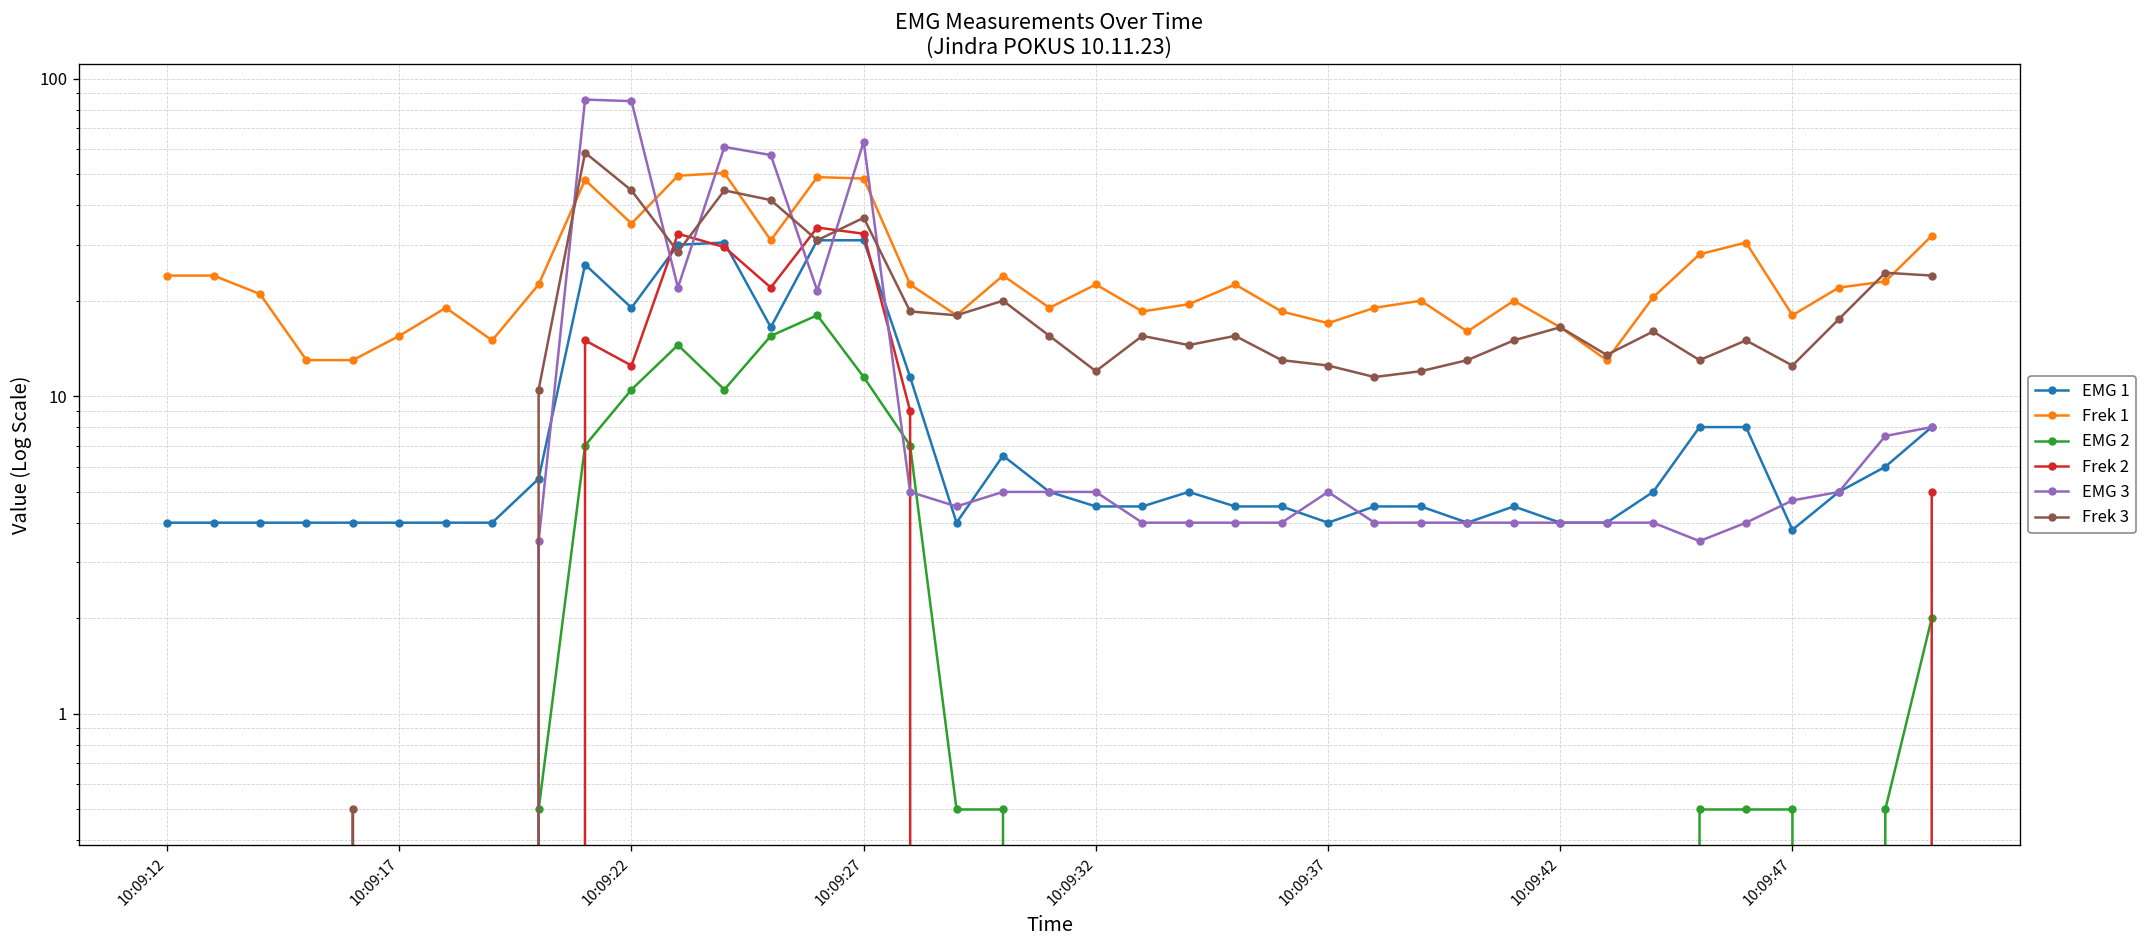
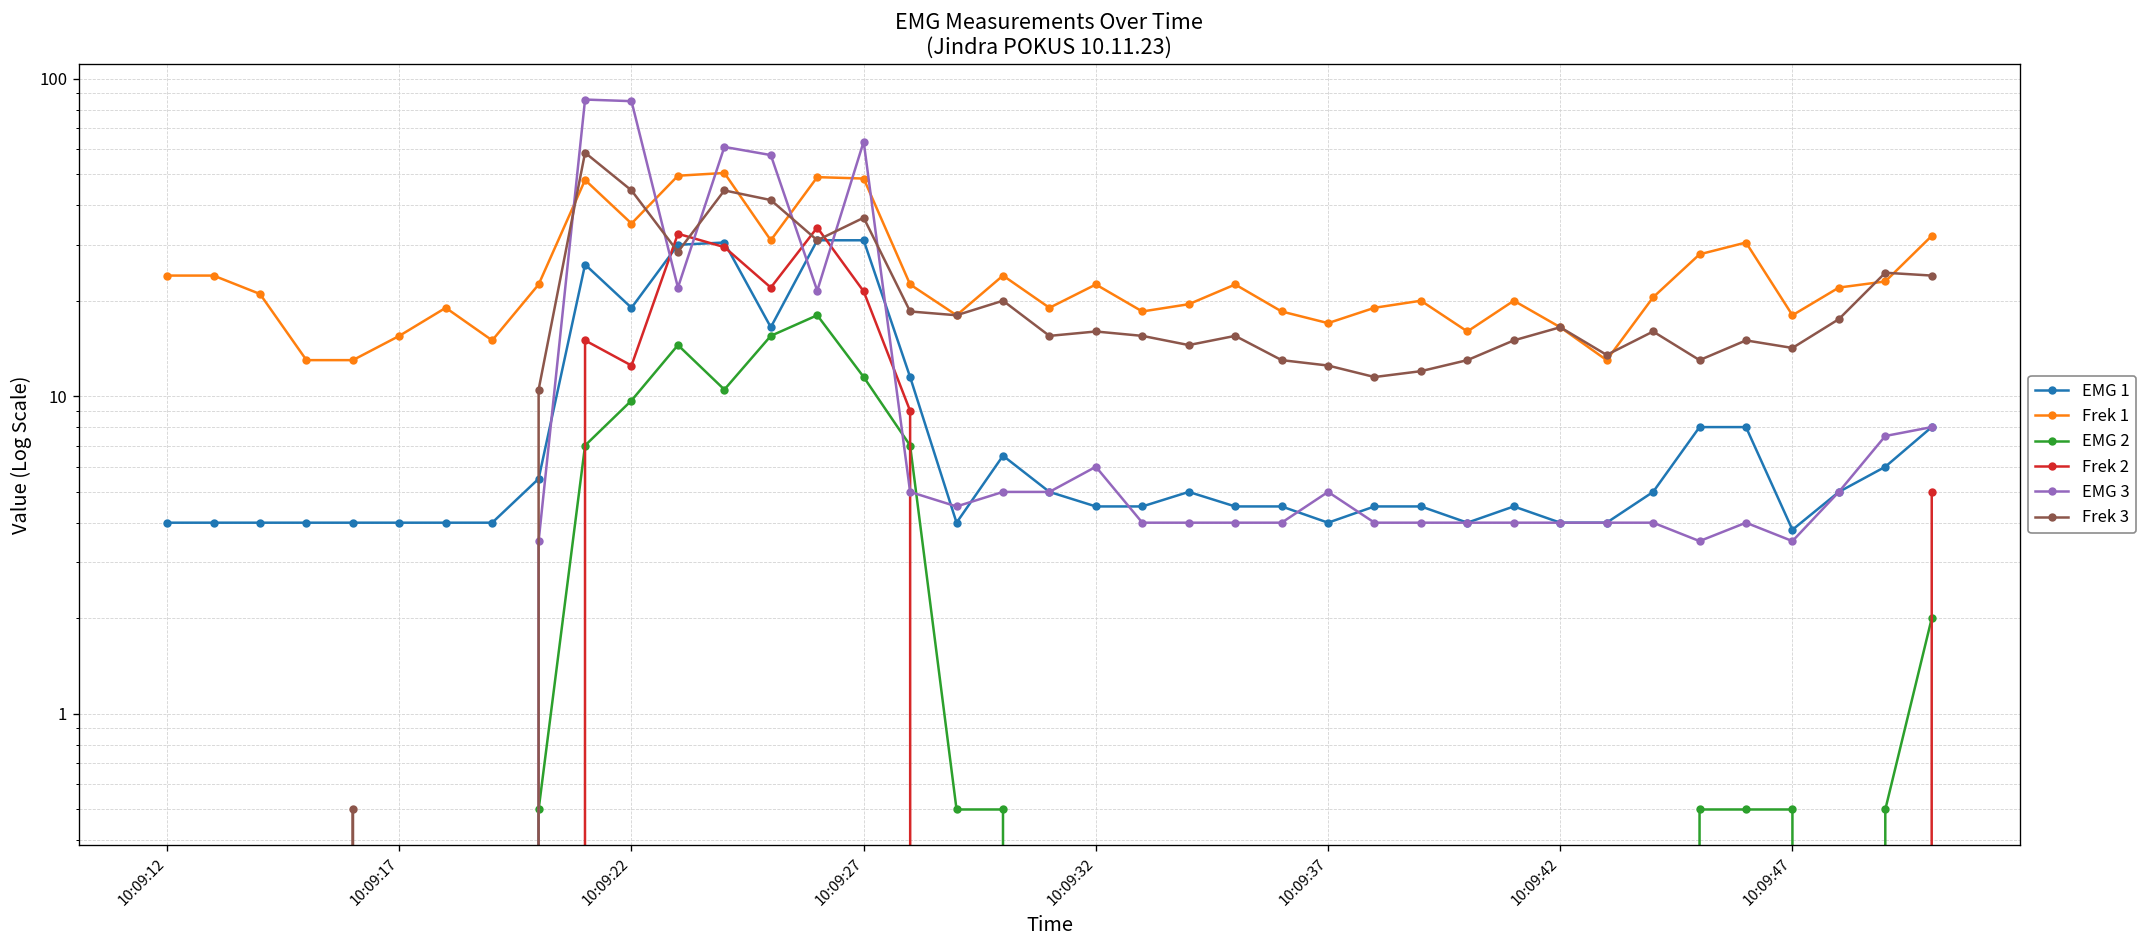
  {
    "EMG 1": {
      "10:09:12": 4.0,
      "10:09:17": 4.0,
      "10:09:22": 19,
      "10:09:27": 31,
      "10:09:32": 4.5,
      "10:09:37": 4.0,
      "10:09:47": 3.8
    },
    "Frek 1": {
      "10:09:12": 24,
      "10:09:17": 16,
      "10:09:22": 35,
      "10:09:27": 49,
      "10:09:32": 23,
      "10:09:37": 17,
      "10:09:47": 18
    },
    "EMG 2": {
-     "10:09:22": 10.5,
+     "10:09:22": 9.7,
      "10:09:27": 12,
      "10:09:47": 0.5
    },
    "Frek 2": {
      "10:09:22": 13,
-     "10:09:27": 33
+     "10:09:27": 21
    },
    "EMG 3": {
      "10:09:22": 85,
      "10:09:27": 63,
-     "10:09:32": 5,
+     "10:09:32": 6,
      "10:09:37": 5.0,
-     "10:09:47": 4.7
+     "10:09:47": 3.5
    },
    "Frek 3": {
      "10:09:22": 45,
      "10:09:27": 37,
-     "10:09:32": 12,
+     "10:09:32": 16,
      "10:09:37": 13,
-     "10:09:47": 13
+     "10:09:47": 14
    }
  }
